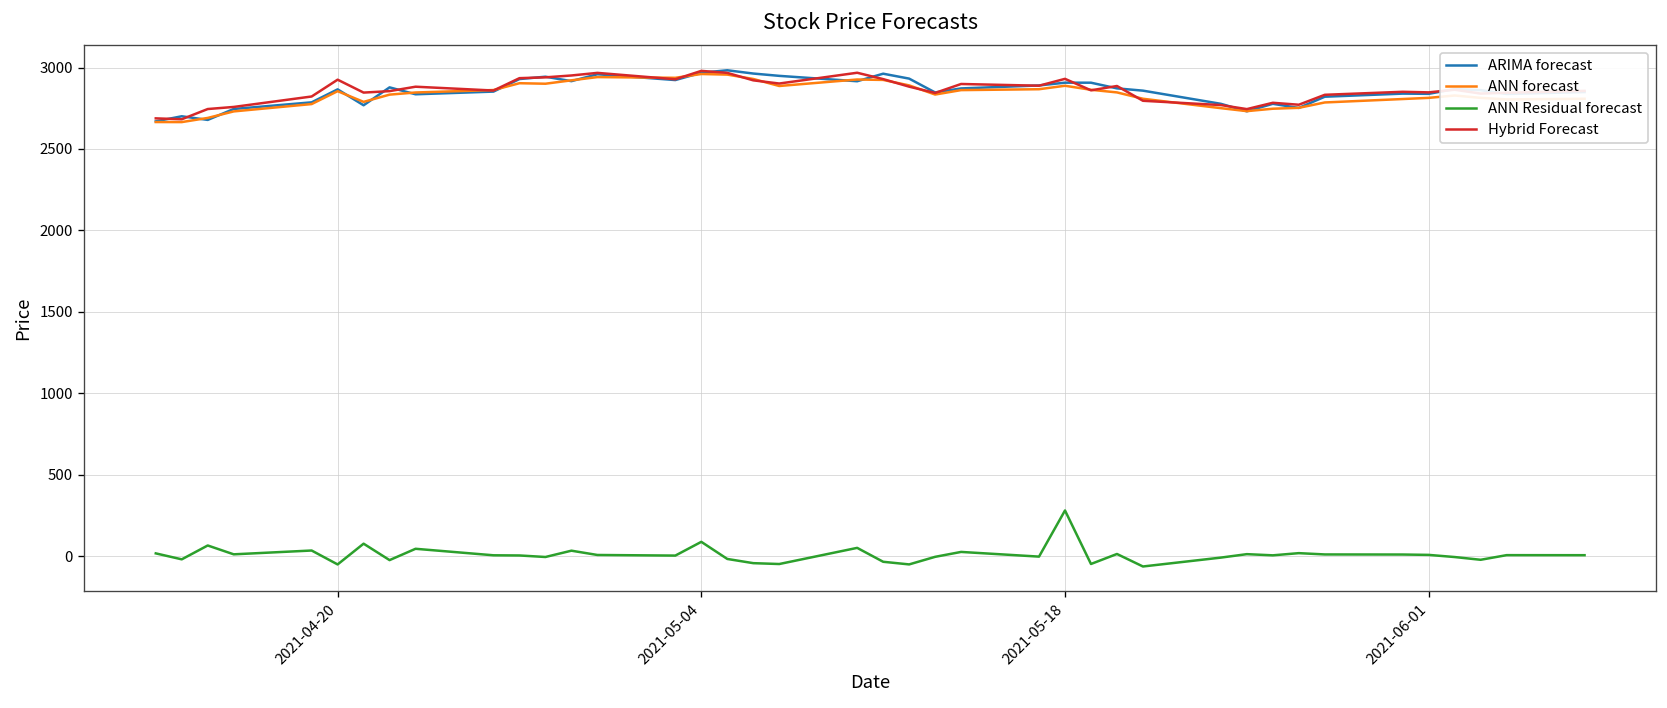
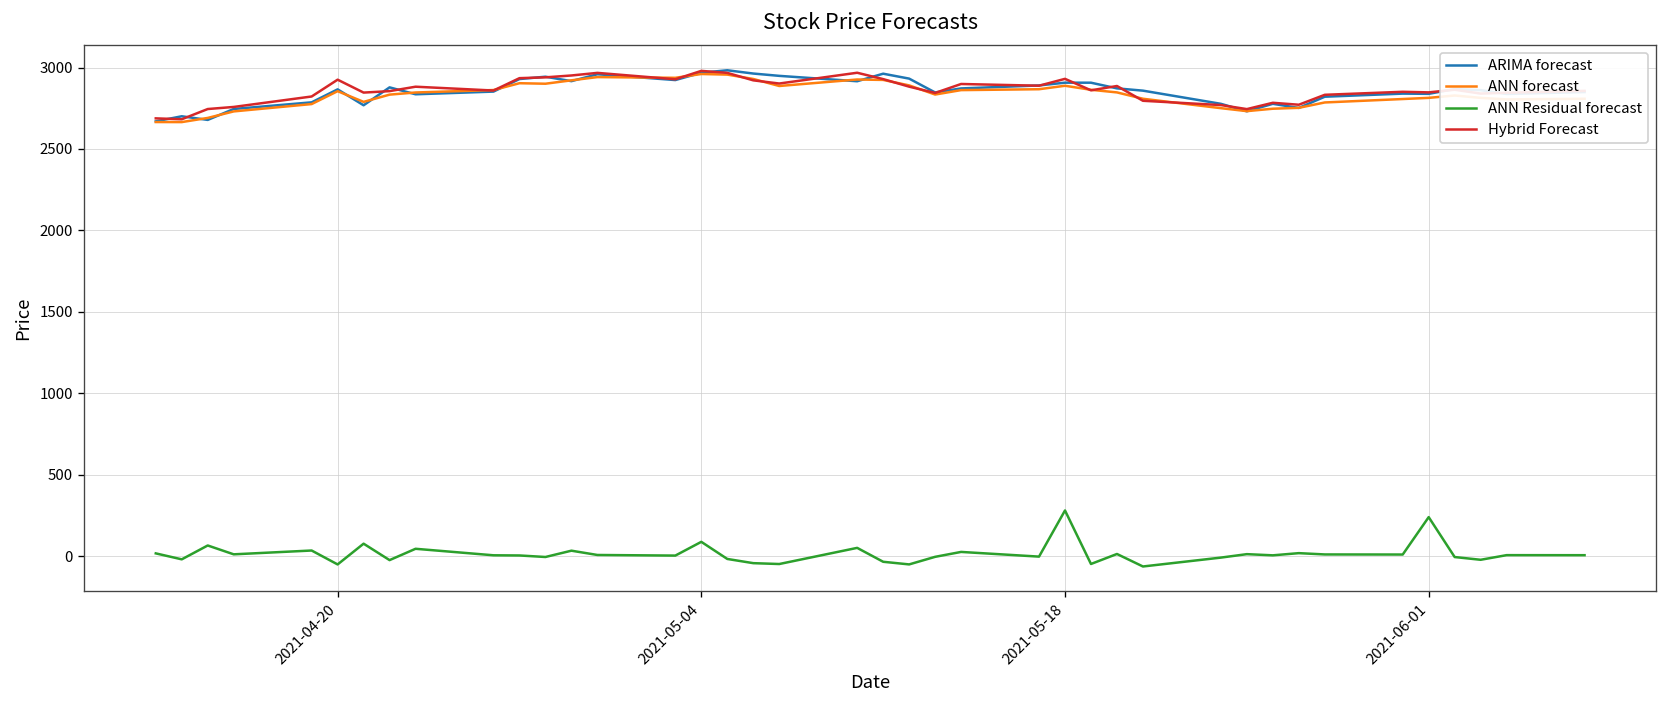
  {
    "ARIMA forecast": {
      "2021-05-18": 2910
    },
    "ANN forecast": {
      "2021-05-18": 2890,
      "2021-06-01": 2810
    },
    "ANN Residual forecast": {
      "2021-04-20": -50,
      "2021-05-04": 90,
      "2021-05-18": 280,
-     "2021-06-01": 10
+     "2021-06-01": 240
    },
    "Hybrid Forecast": {
      "2021-04-20": 2930,
      "2021-05-18": 2930
    }
  }
